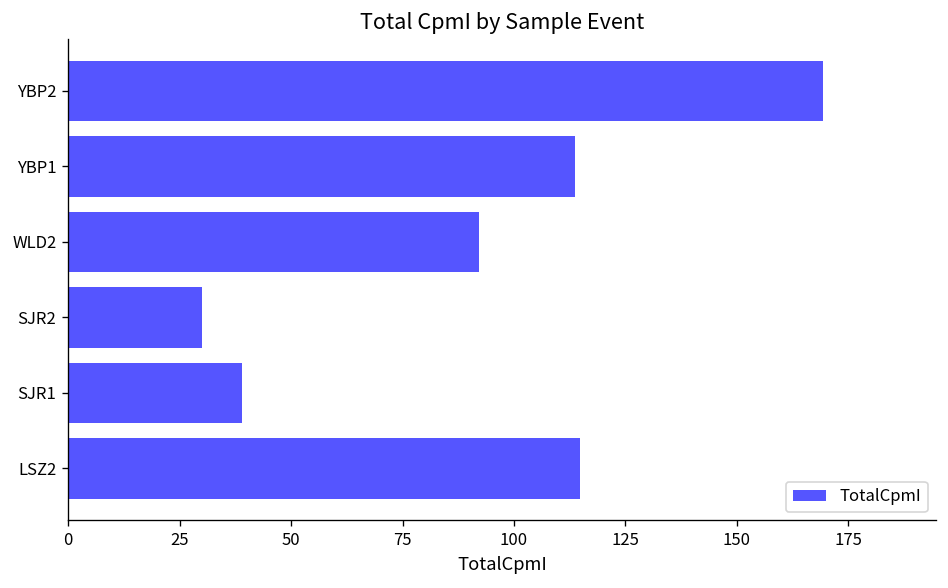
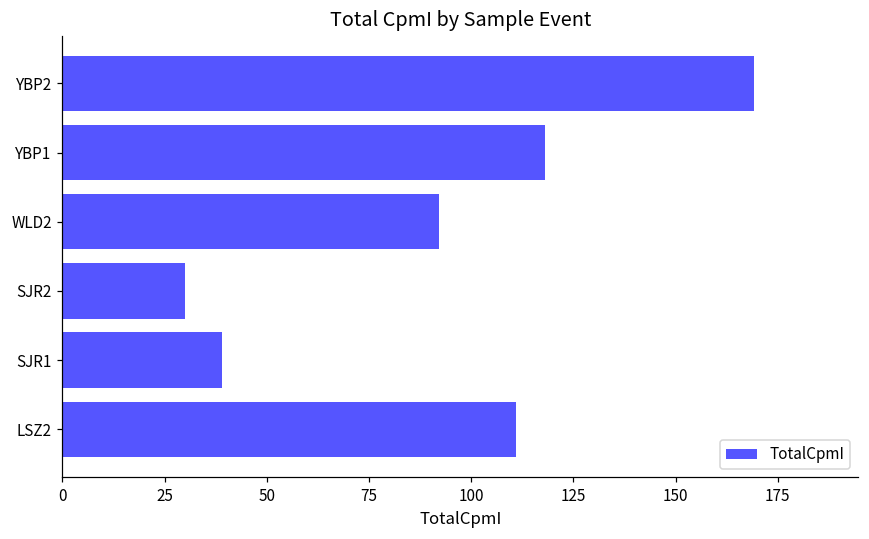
  {
    "YBP2": 169,
-   "YBP1": 114,
+   "YBP1": 118,
    "WLD2": 92,
    "SJR2": 30,
    "SJR1": 39,
-   "LSZ2": 115
+   "LSZ2": 111
  }
